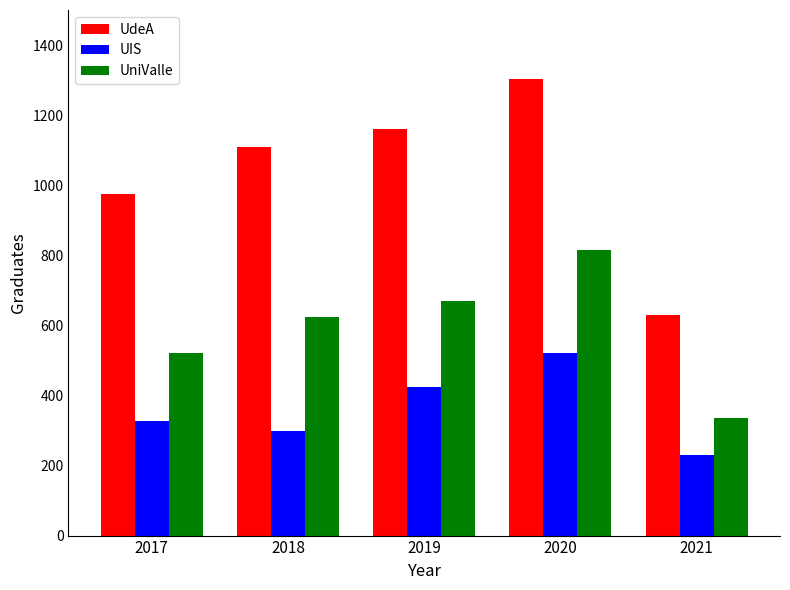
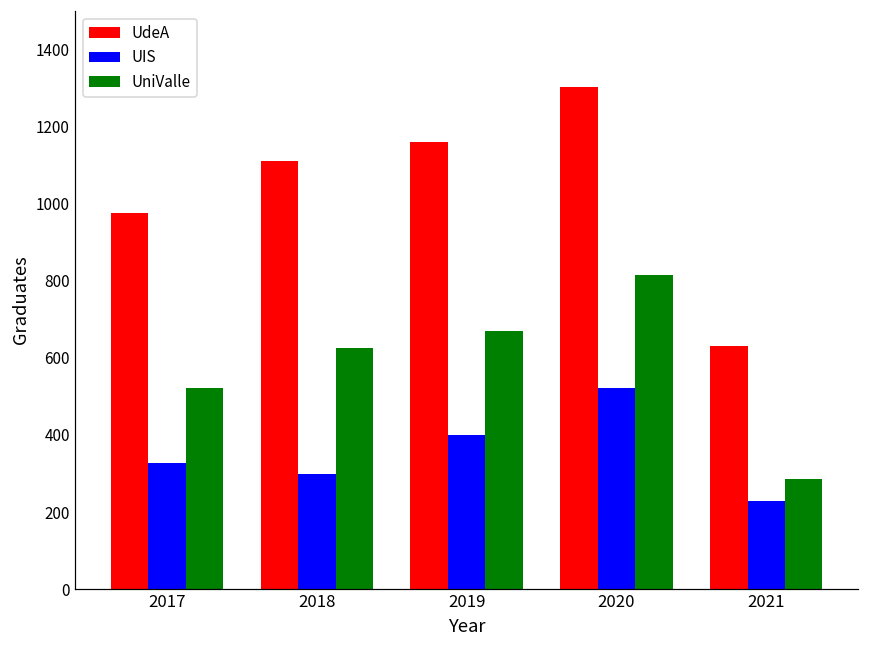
  {
    "UdeA": {
      "2017": 980,
      "2018": 1110,
      "2019": 1160,
      "2020": 1300,
      "2021": 630
    },
    "UIS": {
      "2017": 330,
      "2018": 300,
-     "2019": 430,
+     "2019": 400,
      "2020": 520,
      "2021": 230
    },
    "UniValle": {
      "2017": 520,
      "2018": 630,
      "2019": 670,
      "2020": 810,
-     "2021": 340
+     "2021": 290
    }
  }
